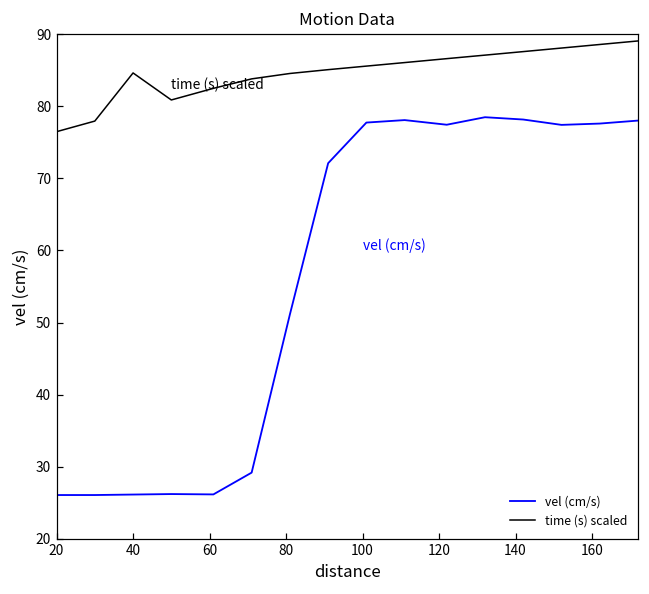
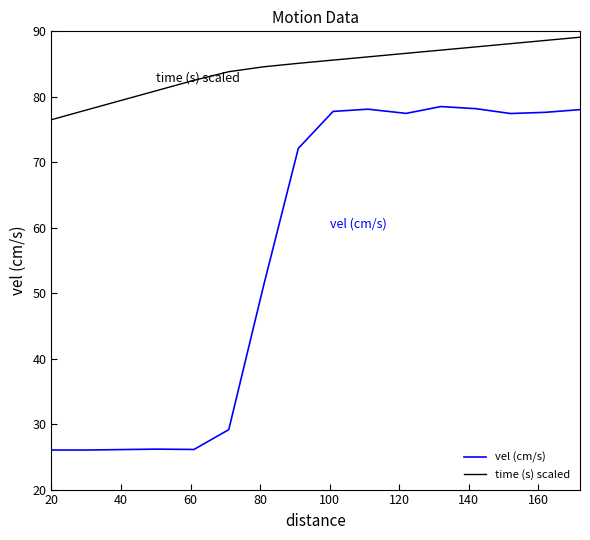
  {
    "vel (cm/s)": {
      "20": 26,
      "40": 26
    },
    "time (s) scaled": {
      "20": 77,
-     "40": 85
+     "40": 79
    }
  }
